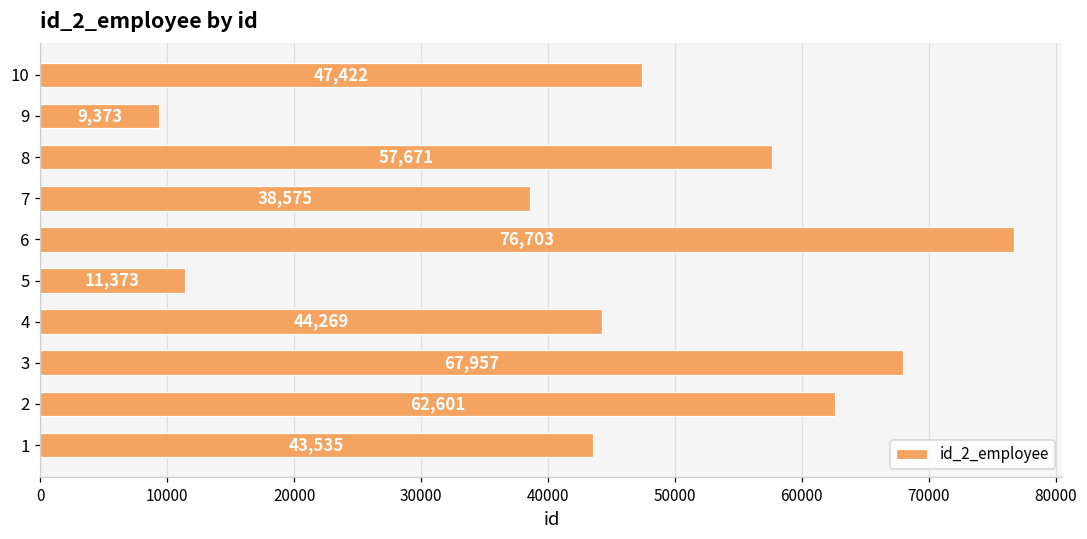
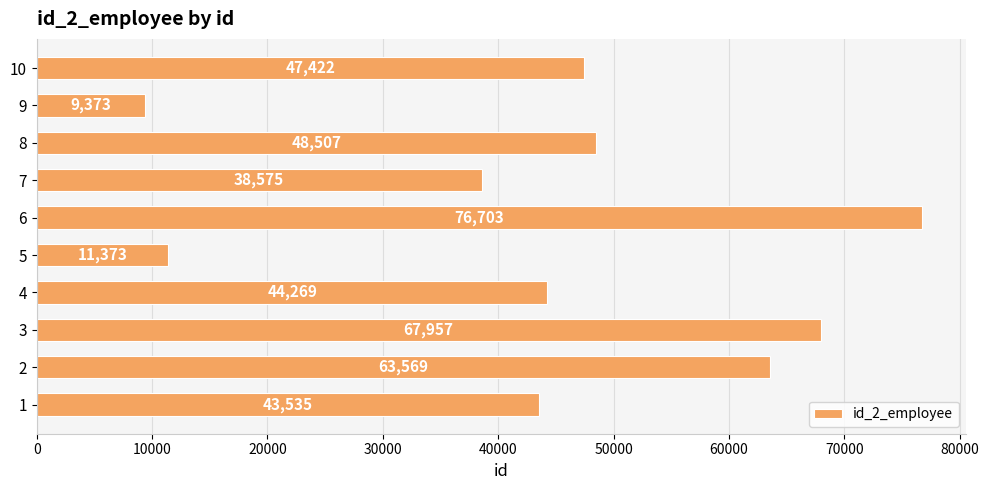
  {
    "10": "47,422",
    "9": "9,373",
-   "8": "57,671",
+   "8": "48,507",
    "7": "38,575",
    "6": "76,703",
    "5": "11,373",
    "4": "44,269",
    "3": "67,957",
-   "2": "62,601",
+   "2": "63,569",
    "1": "43,535"
  }
